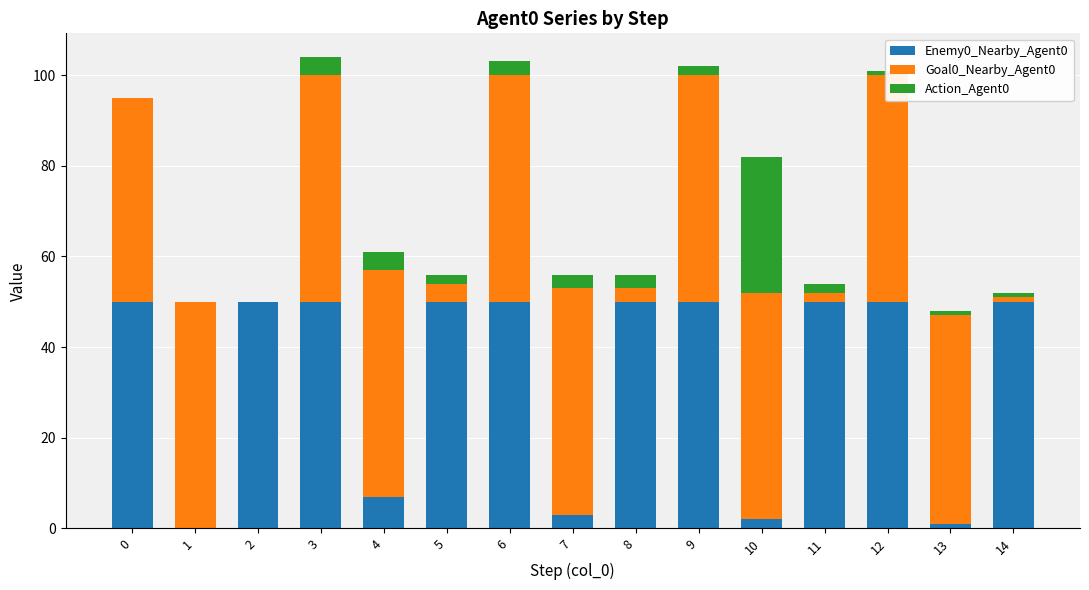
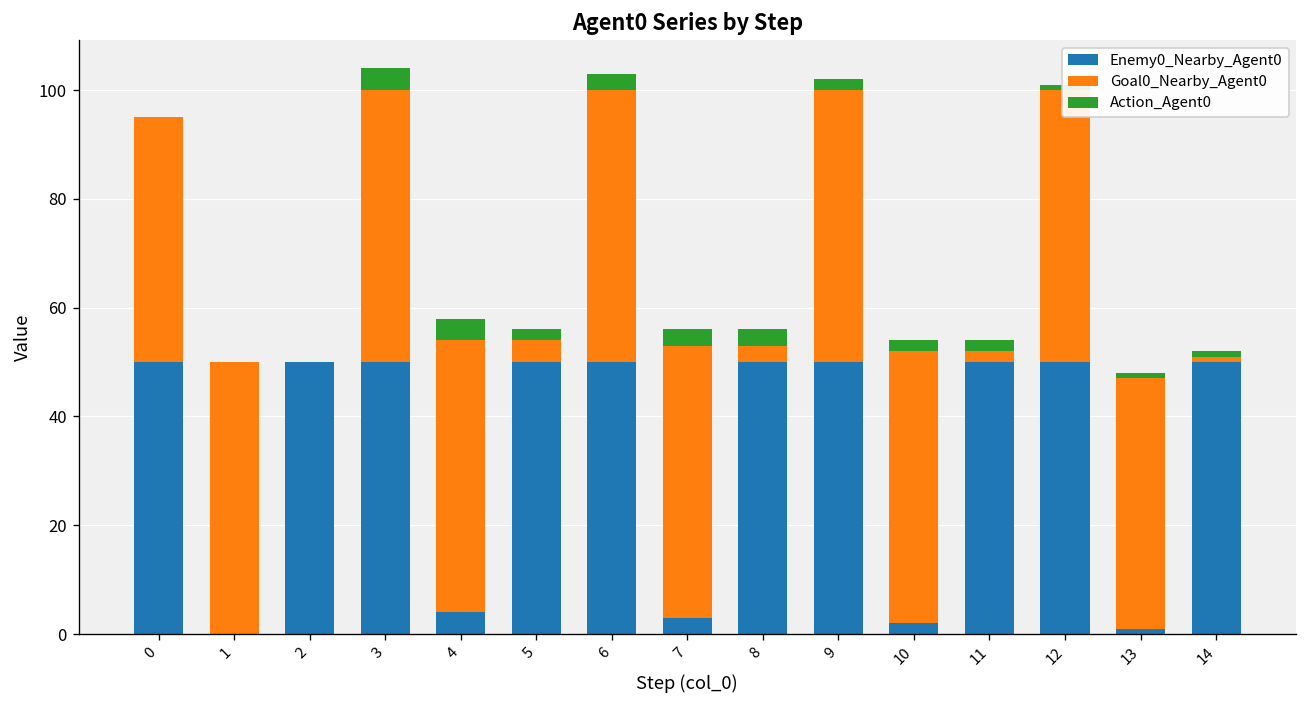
  {
    "Enemy0_Nearby_Agent0": {
      "0": 50,
      "1": 0,
      "2": 50,
      "3": 50,
-     "4": 7,
+     "4": 4,
      "5": 50,
      "6": 50,
      "7": 3,
      "8": 50,
      "9": 50,
      "10": 2,
      "11": 50,
      "12": 50,
      "13": 1,
      "14": 50
    },
    "Goal0_Nearby_Agent0": {
      "0": 45,
      "1": 50,
      "2": 0,
      "3": 50,
      "4": 50,
      "5": 4,
      "6": 50,
      "7": 50,
      "8": 3,
      "9": 50,
      "10": 50,
      "11": 2,
      "13": 46,
      "14": 1
    },
    "Action_Agent0": {
      "0": 0,
      "1": 0,
      "2": 0,
      "3": 4,
      "4": 4,
      "5": 2,
      "6": 3,
      "7": 3,
      "8": 3,
      "9": 2,
-     "10": 30,
+     "10": 2,
      "11": 2,
      "13": 1,
      "14": 1
    }
  }
